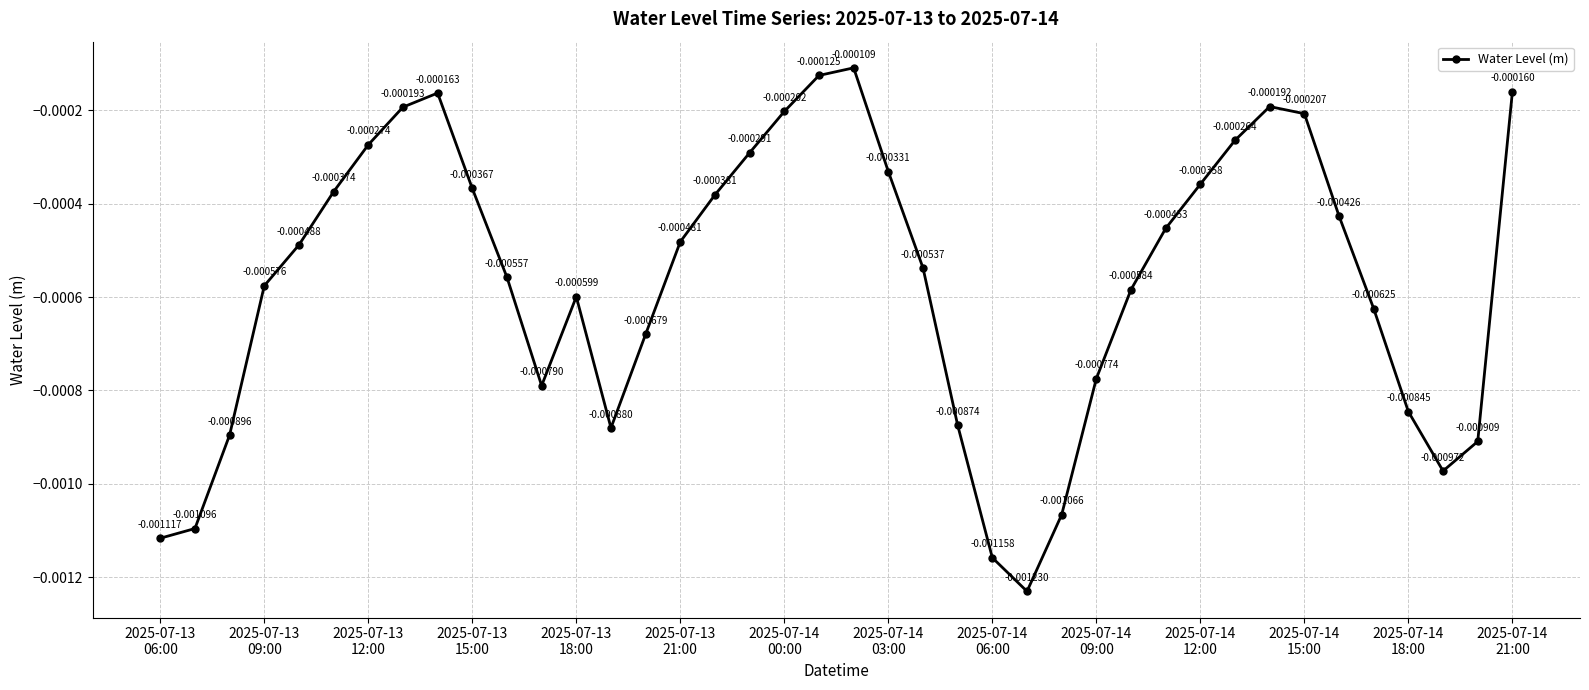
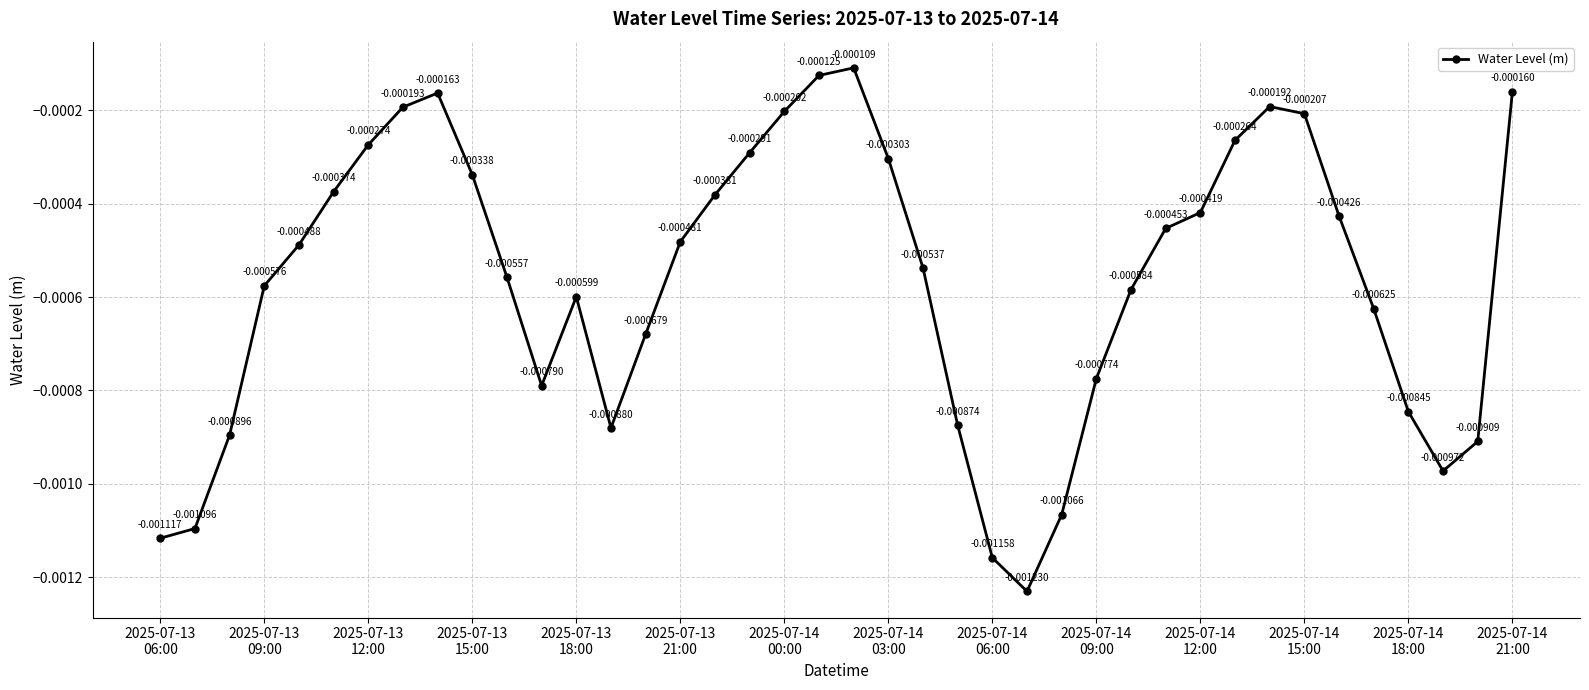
  {
    "2025-07-13 06:00": -0.001117,
    "2025-07-13 09:00": -0.000576,
    "2025-07-13 12:00": -0.000274,
-   "2025-07-13 15:00": -0.000367,
+   "2025-07-13 15:00": -0.000338,
    "2025-07-13 18:00": -0.000599,
    "2025-07-13 21:00": -0.000481,
    "2025-07-14 00:00": -0.000202,
-   "2025-07-14 03:00": -0.000331,
+   "2025-07-14 03:00": -0.000303,
    "2025-07-14 06:00": -0.001158,
    "2025-07-14 09:00": -0.000774,
-   "2025-07-14 12:00": -0.000358,
+   "2025-07-14 12:00": -0.000419,
    "2025-07-14 15:00": -0.000207,
    "2025-07-14 18:00": -0.000845,
    "2025-07-14 21:00": -0.000160
  }
